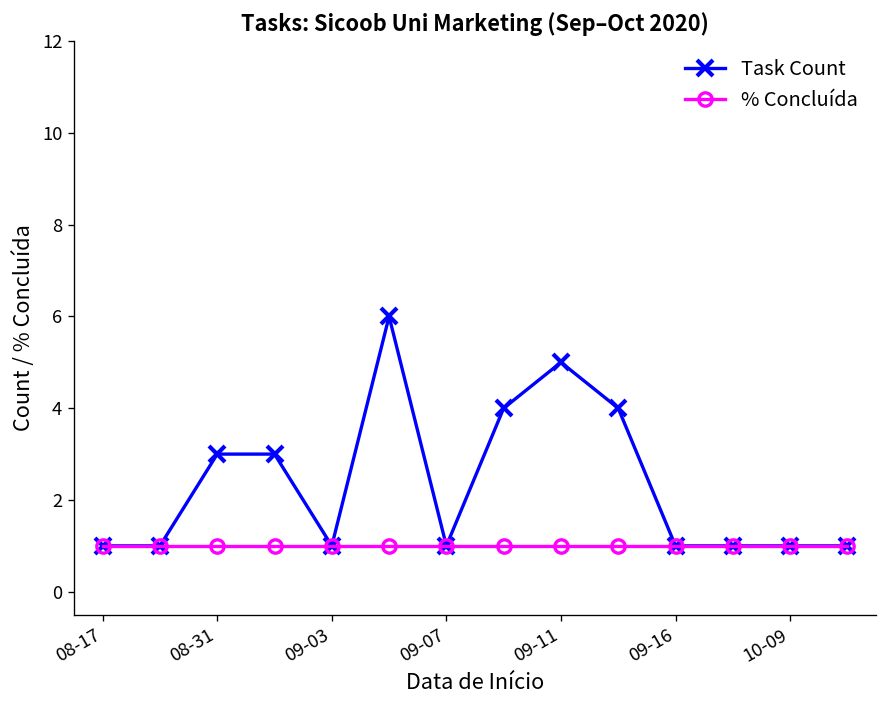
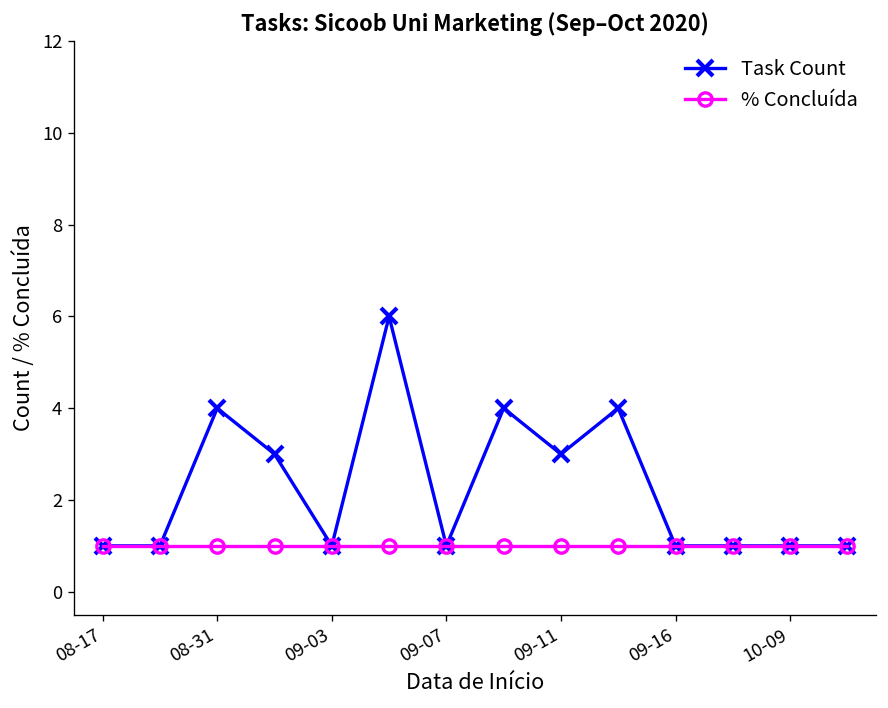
  {
    "Task Count": {
-     "08-31": 3,
-     "09-11": 5
+     "08-31": 4,
+     "09-11": 3
    },
    "% Concluída": {
      "08-31": 1,
      "09-11": 1
    }
  }
